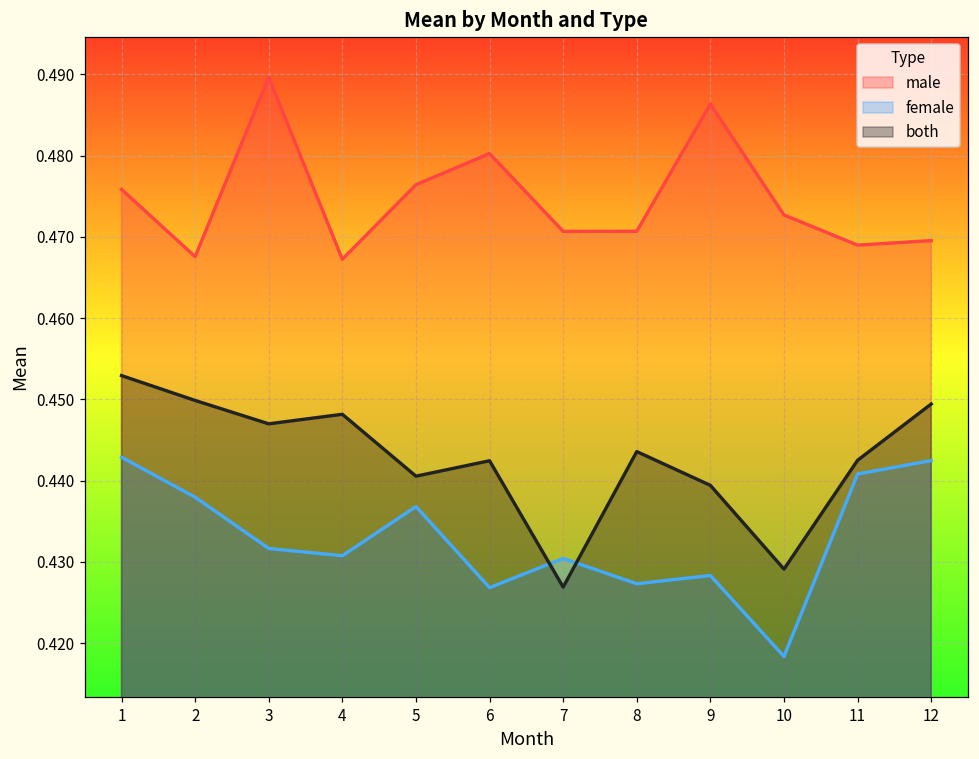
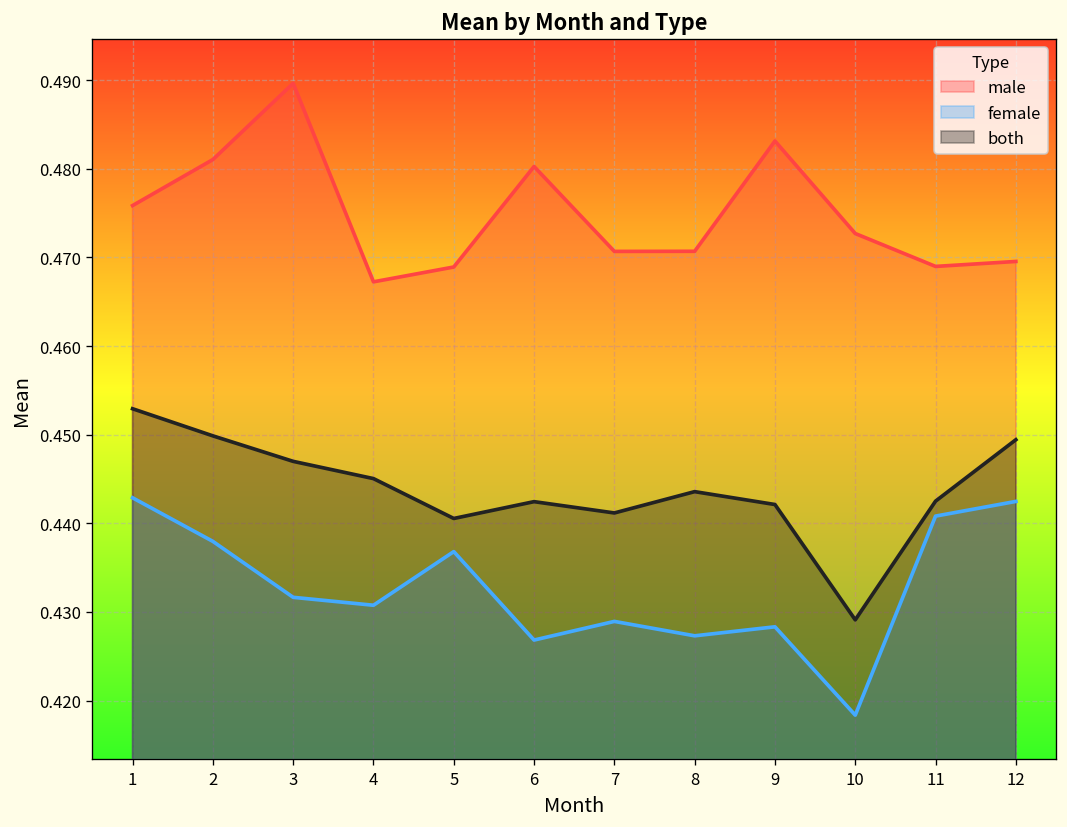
  {
    "male": {
      "1": 0.476,
-     "2": 0.468,
+     "2": 0.481,
      "3": 0.490,
      "4": 0.467,
-     "5": 0.476,
+     "5": 0.469,
      "6": 0.480,
      "7": 0.471,
      "8": 0.471,
-     "9": 0.486,
+     "9": 0.483,
      "10": 0.473,
      "11": 0.469,
      "12": 0.470
    },
    "female": {
      "1": 0.443,
      "2": 0.438,
      "3": 0.432,
      "4": 0.431,
      "5": 0.437,
      "6": 0.427,
-     "7": 0.430,
+     "7": 0.429,
      "8": 0.427,
      "9": 0.428,
      "10": 0.418,
      "11": 0.441,
      "12": 0.442
    },
    "both": {
      "1": 0.453,
      "2": 0.450,
      "3": 0.447,
-     "4": 0.448,
+     "4": 0.445,
      "5": 0.441,
      "6": 0.442,
-     "7": 0.427,
+     "7": 0.441,
      "8": 0.444,
-     "9": 0.439,
+     "9": 0.442,
      "10": 0.429,
      "11": 0.443,
      "12": 0.449
    }
  }
